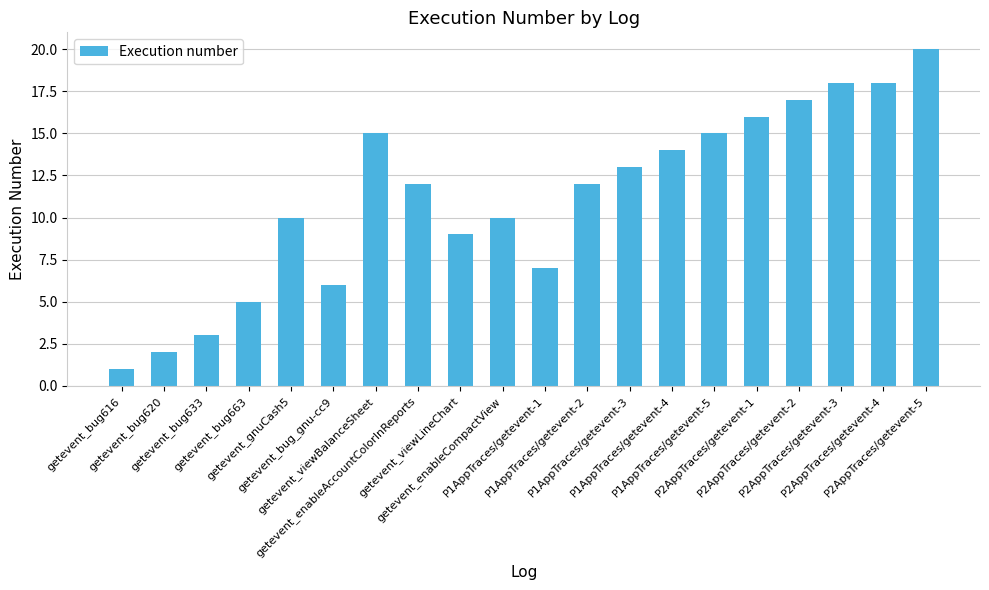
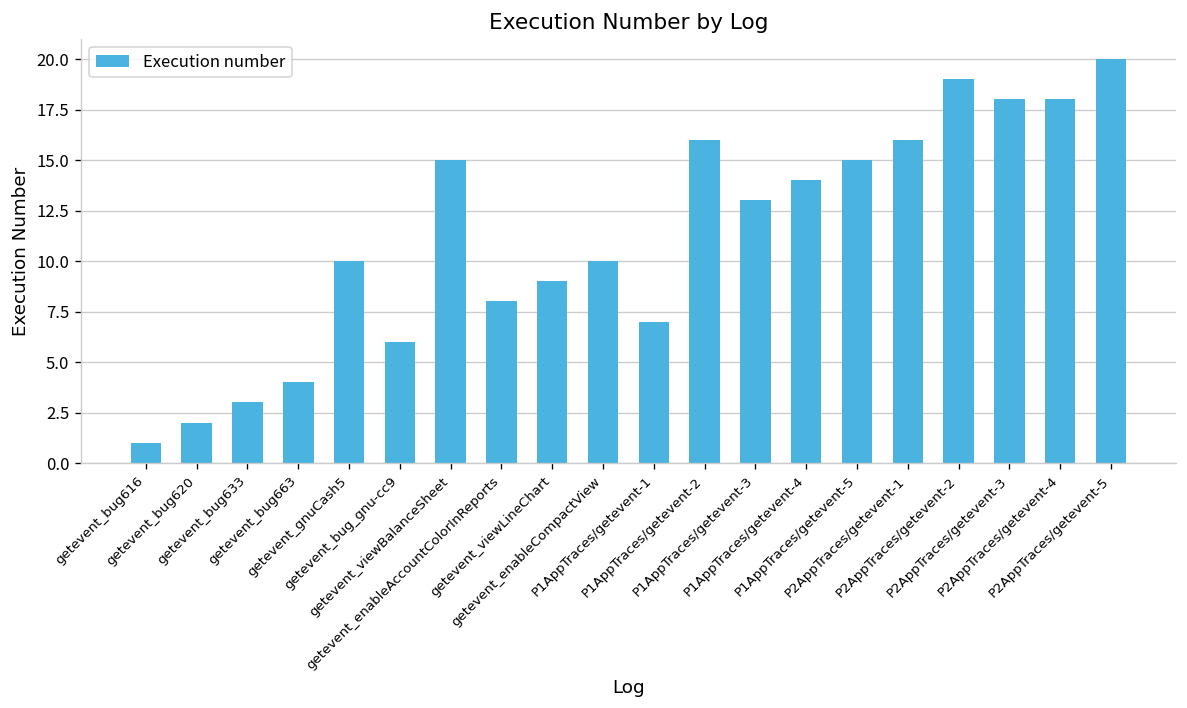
  {
    "getevent_bug616": 1,
    "getevent_bug620": 2,
    "getevent_bug633": 3,
-   "getevent_bug663": 5,
+   "getevent_bug663": 4,
    "getevent_gnuCash5": 10,
    "getevent_bug_gnu-cc9": 6,
    "getevent_viewBalanceSheet": 15,
-   "getevent_enableAccountColorInReports": 12,
+   "getevent_enableAccountColorInReports": 8,
    "getevent_viewLineChart": 9,
    "getevent_enableCompactView": 10,
    "P1AppTraces/getevent-1": 7,
-   "P1AppTraces/getevent-2": 12,
+   "P1AppTraces/getevent-2": 16,
    "P1AppTraces/getevent-3": 13,
    "P1AppTraces/getevent-4": 14,
    "P1AppTraces/getevent-5": 15,
    "P2AppTraces/getevent-1": 16,
-   "P2AppTraces/getevent-2": 17,
+   "P2AppTraces/getevent-2": 19,
    "P2AppTraces/getevent-3": 18,
    "P2AppTraces/getevent-4": 18,
    "P2AppTraces/getevent-5": 20
  }
